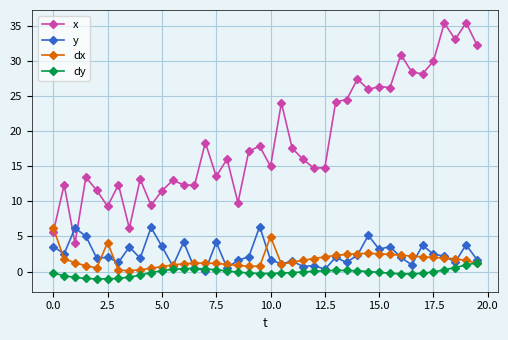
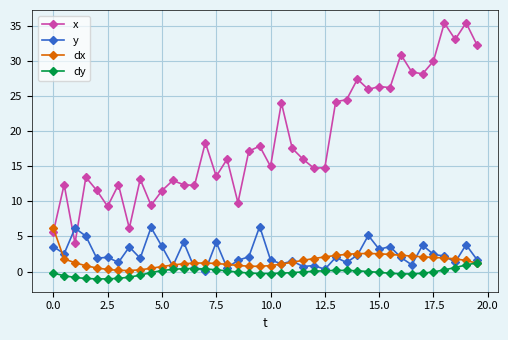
  {
    "x": {
      "0.0": 6,
      "2.5": 9,
      "5.0": 12,
      "7.5": 14,
      "10.0": 15,
      "12.5": 15,
      "15.0": 26,
      "17.5": 30
    },
    "y": {
      "0.0": 4,
      "2.5": 2,
      "5.0": 4,
      "7.5": 4,
      "10.0": 2,
      "15.0": 3,
      "17.5": 2
    },
    "dx": {
      "0.0": 6,
-     "2.5": 4,
+     "2.5": 0,
      "5.0": 1,
      "7.5": 1,
-     "10.0": 5,
+     "10.0": 1,
      "12.5": 2,
      "15.0": 3,
      "17.5": 2
    },
    "dy": {
      "0.0": 0,
      "2.5": -1,
      "5.0": 0,
      "7.5": 0,
      "10.0": 0,
      "15.0": 0,
      "17.5": 0
    }
  }
